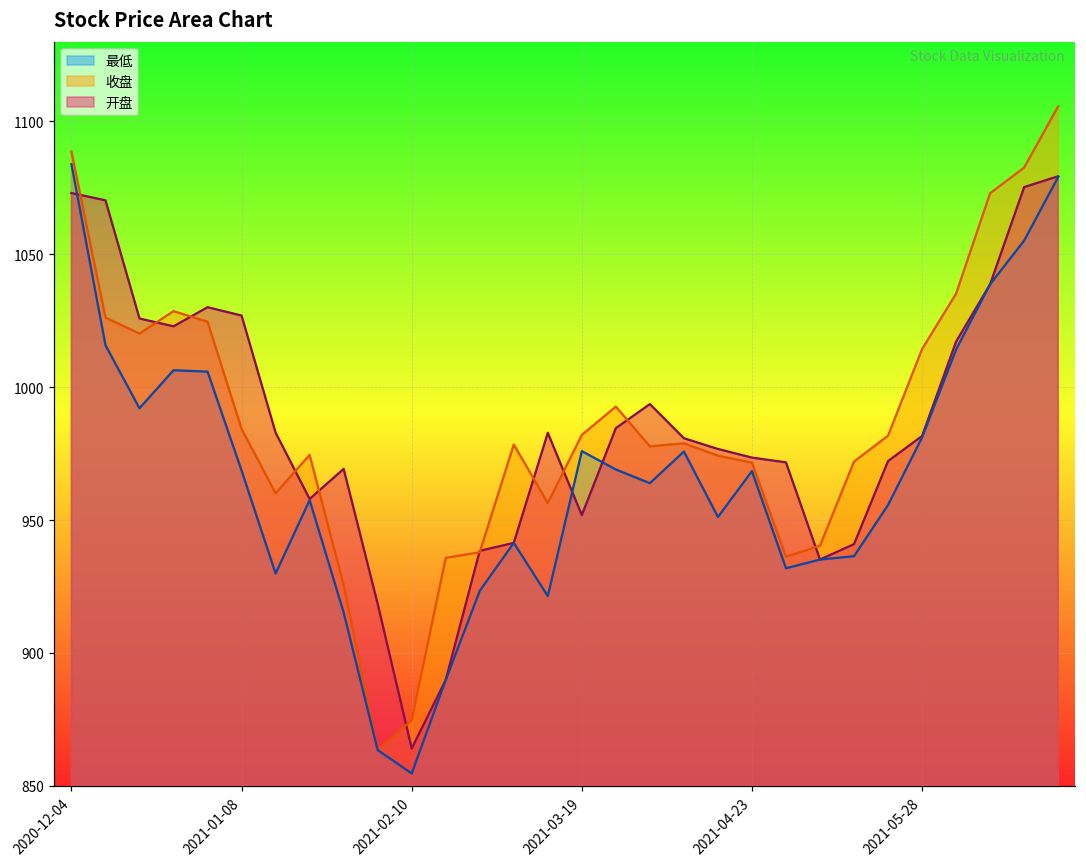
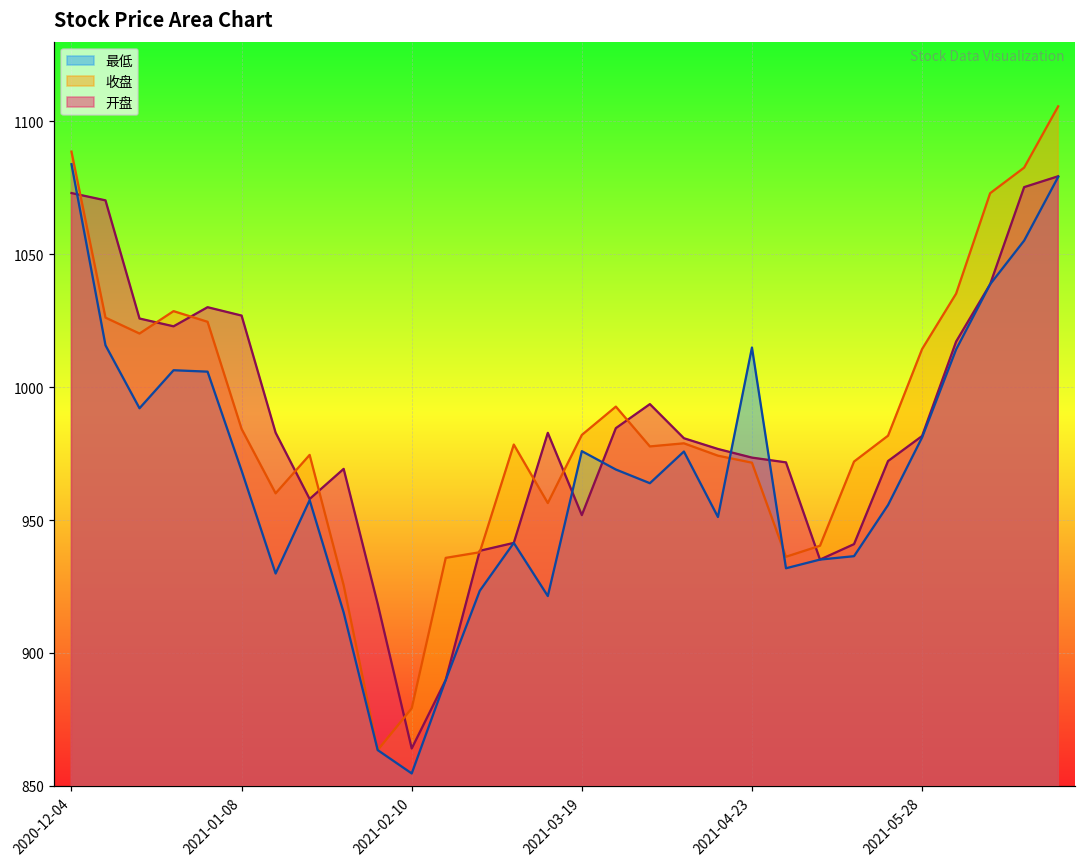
  {
    "最低": {
      "2020-12-04": 1084,
      "2021-01-08": 969,
      "2021-02-10": 855,
      "2021-03-19": 976,
-     "2021-04-23": 968
+     "2021-04-23": 1015
    },
    "收盘": {
      "2020-12-04": 1089,
      "2021-01-08": 984,
-     "2021-02-10": 875,
+     "2021-02-10": 879,
      "2021-03-19": 982,
      "2021-04-23": 972,
      "2021-05-28": 1014
    },
    "开盘": {
      "2020-12-04": 1073,
      "2021-01-08": 1027,
      "2021-02-10": 864,
      "2021-03-19": 952,
      "2021-04-23": 974
    }
  }
